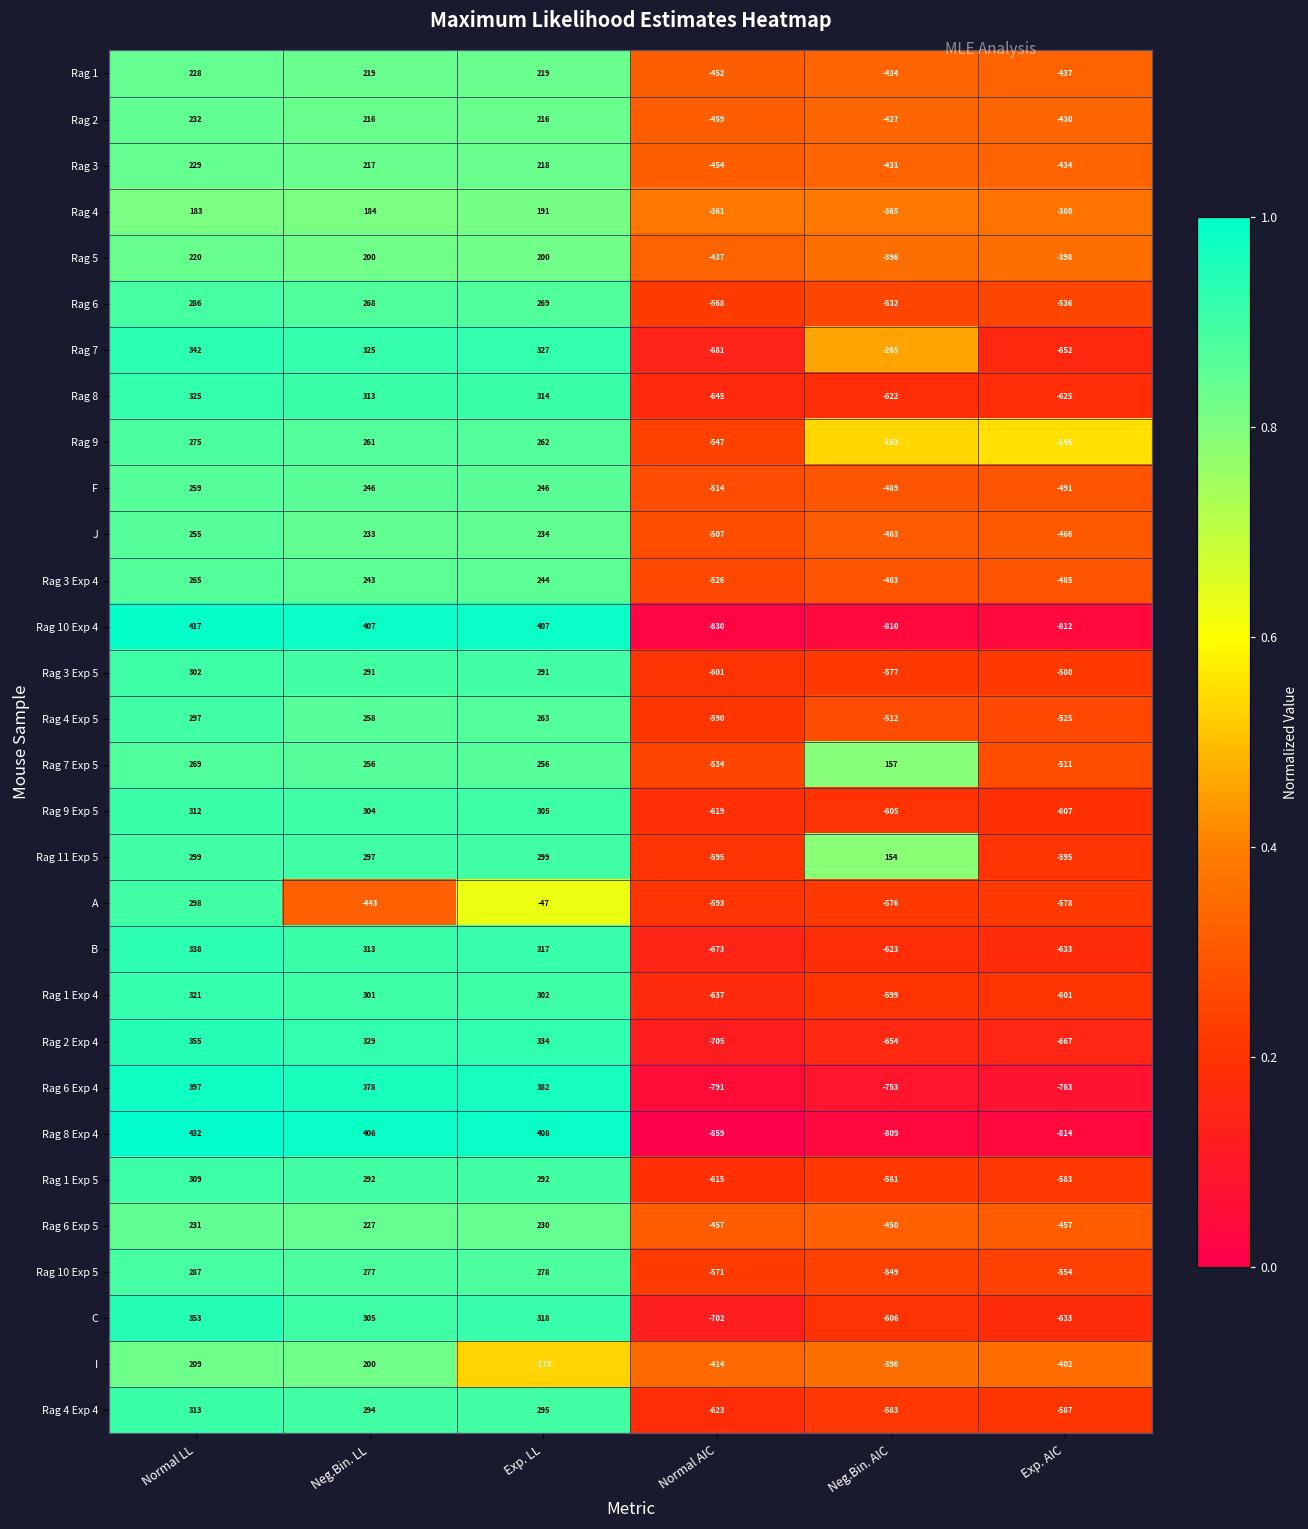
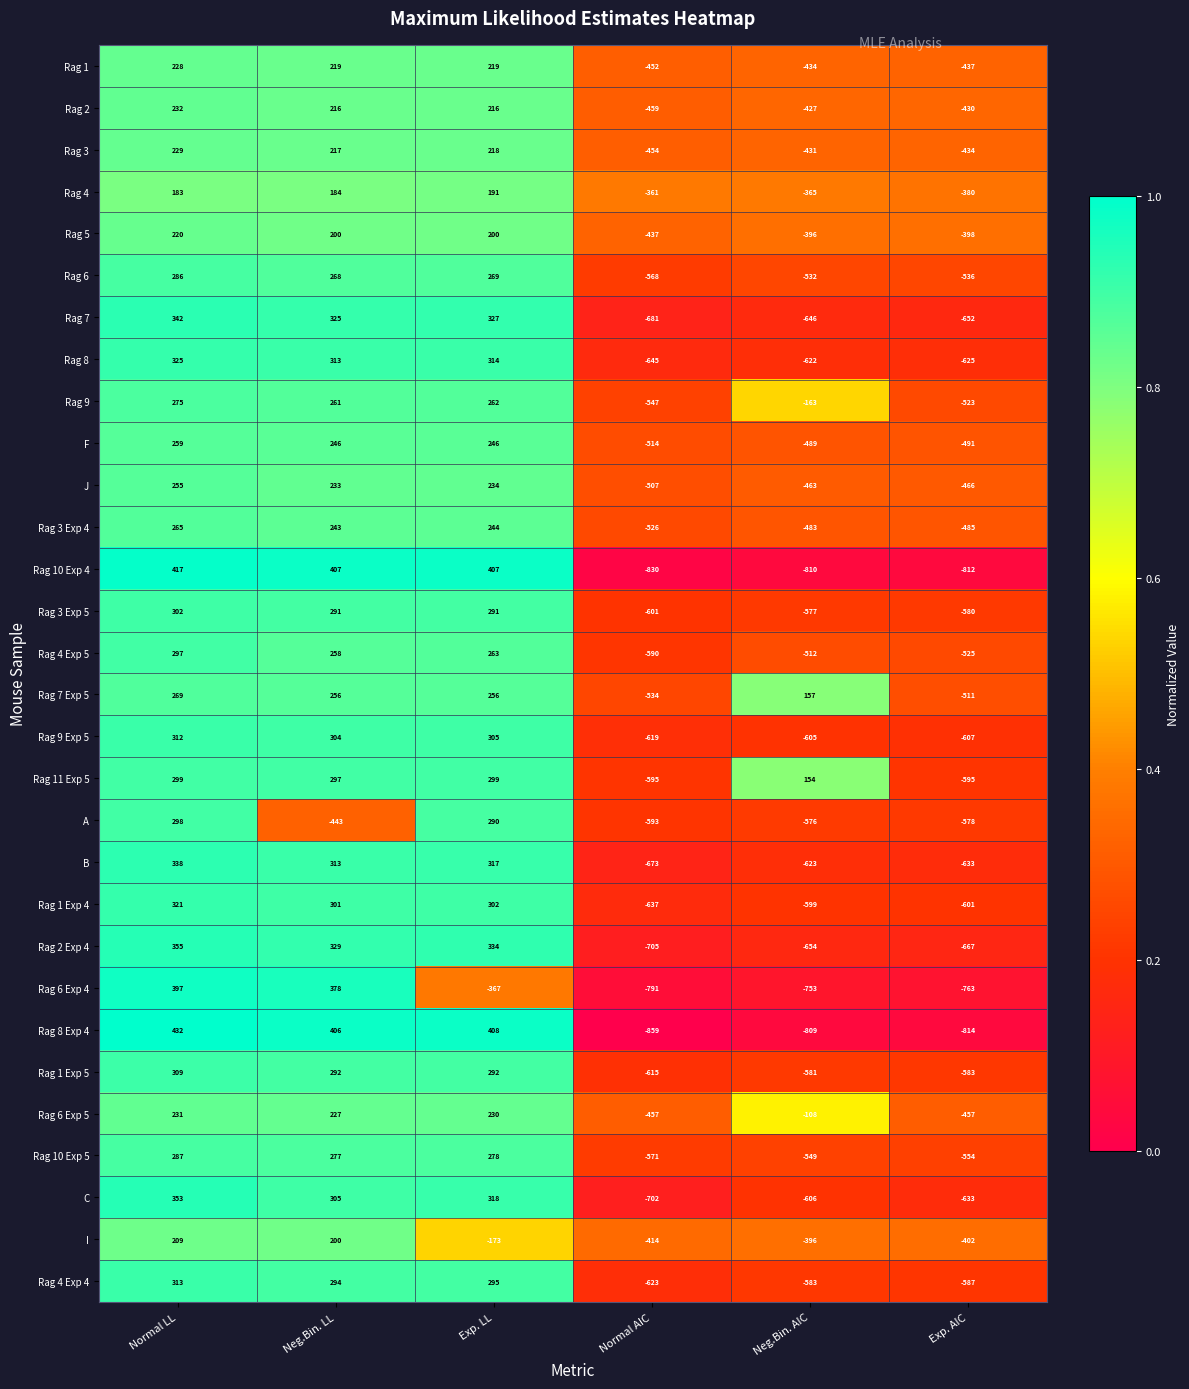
  {
    "Rag 1": {
      "Normal LL": 228,
      "Neg.Bin. LL": 219,
      "Exp. LL": 219,
      "Normal AIC": -452,
      "Neg.Bin. AIC": -434,
      "Exp. AIC": -437
    },
    "Rag 2": {
      "Normal LL": 232,
      "Neg.Bin. LL": 216,
      "Exp. LL": 216,
      "Normal AIC": -459,
      "Neg.Bin. AIC": -427,
      "Exp. AIC": -430
    },
    "Rag 3": {
      "Normal LL": 229,
      "Neg.Bin. LL": 217,
      "Exp. LL": 218,
      "Normal AIC": -454,
      "Neg.Bin. AIC": -431,
      "Exp. AIC": -434
    },
    "Rag 4": {
      "Normal LL": 183,
      "Neg.Bin. LL": 184,
      "Exp. LL": 191,
      "Normal AIC": -361,
      "Neg.Bin. AIC": -365,
      "Exp. AIC": -380
    },
    "Rag 5": {
      "Normal LL": 220,
      "Neg.Bin. LL": 200,
      "Exp. LL": 200,
      "Normal AIC": -437,
      "Neg.Bin. AIC": -396,
      "Exp. AIC": -398
    },
    "Rag 6": {
      "Normal LL": 286,
      "Neg.Bin. LL": 268,
      "Exp. LL": 269,
      "Normal AIC": -568,
      "Neg.Bin. AIC": -532,
      "Exp. AIC": -536
    },
    "Rag 7": {
      "Normal LL": 342,
      "Neg.Bin. LL": 325,
      "Exp. LL": 327,
      "Normal AIC": -681,
-     "Neg.Bin. AIC": -265,
+     "Neg.Bin. AIC": -646,
      "Exp. AIC": -652
    },
    "Rag 8": {
      "Normal LL": 325,
      "Neg.Bin. LL": 313,
      "Exp. LL": 314,
      "Normal AIC": -645,
      "Neg.Bin. AIC": -622,
      "Exp. AIC": -625
    },
    "Rag 9": {
      "Normal LL": 275,
      "Neg.Bin. LL": 261,
      "Exp. LL": 262,
      "Normal AIC": -547,
      "Neg.Bin. AIC": -163,
-     "Exp. AIC": -145
+     "Exp. AIC": -523
    },
    "F": {
      "Normal LL": 259,
      "Neg.Bin. LL": 246,
      "Exp. LL": 246,
      "Normal AIC": -514,
      "Neg.Bin. AIC": -489,
      "Exp. AIC": -491
    },
    "J": {
      "Normal LL": 255,
      "Neg.Bin. LL": 233,
      "Exp. LL": 234,
      "Normal AIC": -507,
      "Neg.Bin. AIC": -463,
      "Exp. AIC": -466
    },
    "Rag 3 Exp 4": {
      "Normal LL": 265,
      "Neg.Bin. LL": 243,
      "Exp. LL": 244,
      "Normal AIC": -526,
      "Neg.Bin. AIC": -483,
      "Exp. AIC": -485
    },
    "Rag 10 Exp 4": {
      "Normal LL": 417,
      "Neg.Bin. LL": 407,
      "Exp. LL": 407,
      "Normal AIC": -830,
      "Neg.Bin. AIC": -810,
      "Exp. AIC": -812
    },
    "Rag 3 Exp 5": {
      "Normal LL": 302,
      "Neg.Bin. LL": 291,
      "Exp. LL": 291,
      "Normal AIC": -601,
      "Neg.Bin. AIC": -577,
      "Exp. AIC": -580
    },
    "Rag 4 Exp 5": {
      "Normal LL": 297,
      "Neg.Bin. LL": 258,
      "Exp. LL": 263,
      "Normal AIC": -590,
      "Neg.Bin. AIC": -512,
      "Exp. AIC": -525
    },
    "Rag 7 Exp 5": {
      "Normal LL": 269,
      "Neg.Bin. LL": 256,
      "Exp. LL": 256,
      "Normal AIC": -534,
      "Neg.Bin. AIC": 157,
      "Exp. AIC": -511
    },
    "Rag 9 Exp 5": {
      "Normal LL": 312,
      "Neg.Bin. LL": 304,
      "Exp. LL": 305,
      "Normal AIC": -619,
      "Neg.Bin. AIC": -605,
      "Exp. AIC": -607
    },
    "Rag 11 Exp 5": {
      "Normal LL": 299,
      "Neg.Bin. LL": 297,
      "Exp. LL": 299,
      "Normal AIC": -595,
      "Neg.Bin. AIC": 154,
      "Exp. AIC": -595
    },
    "A": {
      "Normal LL": 298,
      "Neg.Bin. LL": -443,
-     "Exp. LL": -47,
+     "Exp. LL": 290,
      "Normal AIC": -593,
      "Neg.Bin. AIC": -576,
      "Exp. AIC": -578
    },
    "B": {
      "Normal LL": 338,
      "Neg.Bin. LL": 313,
      "Exp. LL": 317,
      "Normal AIC": -673,
      "Neg.Bin. AIC": -623,
      "Exp. AIC": -633
    },
    "Rag 1 Exp 4": {
      "Normal LL": 321,
      "Neg.Bin. LL": 301,
      "Exp. LL": 302,
      "Normal AIC": -637,
      "Neg.Bin. AIC": -599,
      "Exp. AIC": -601
    },
    "Rag 2 Exp 4": {
      "Normal LL": 355,
      "Neg.Bin. LL": 329,
      "Exp. LL": 334,
      "Normal AIC": -705,
      "Neg.Bin. AIC": -654,
      "Exp. AIC": -667
    },
    "Rag 6 Exp 4": {
      "Normal LL": 397,
      "Neg.Bin. LL": 378,
-     "Exp. LL": 382,
+     "Exp. LL": -367,
      "Normal AIC": -791,
      "Neg.Bin. AIC": -753,
      "Exp. AIC": -763
    },
    "Rag 8 Exp 4": {
      "Normal LL": 432,
      "Neg.Bin. LL": 406,
      "Exp. LL": 408,
      "Normal AIC": -859,
      "Neg.Bin. AIC": -809,
      "Exp. AIC": -814
    },
    "Rag 1 Exp 5": {
      "Normal LL": 309,
      "Neg.Bin. LL": 292,
      "Exp. LL": 292,
      "Normal AIC": -615,
      "Neg.Bin. AIC": -581,
      "Exp. AIC": -583
    },
    "Rag 6 Exp 5": {
      "Normal LL": 231,
      "Neg.Bin. LL": 227,
      "Exp. LL": 230,
      "Normal AIC": -457,
-     "Neg.Bin. AIC": -450,
+     "Neg.Bin. AIC": -108,
      "Exp. AIC": -457
    },
    "Rag 10 Exp 5": {
      "Normal LL": 287,
      "Neg.Bin. LL": 277,
      "Exp. LL": 278,
      "Normal AIC": -571,
      "Neg.Bin. AIC": -549,
      "Exp. AIC": -554
    },
    "C": {
      "Normal LL": 353,
      "Neg.Bin. LL": 305,
      "Exp. LL": 318,
      "Normal AIC": -702,
      "Neg.Bin. AIC": -606,
      "Exp. AIC": -633
    },
    "I": {
      "Normal LL": 209,
      "Neg.Bin. LL": 200,
      "Exp. LL": -173,
      "Normal AIC": -414,
      "Neg.Bin. AIC": -396,
      "Exp. AIC": -402
    },
    "Rag 4 Exp 4": {
      "Normal LL": 313,
      "Neg.Bin. LL": 294,
      "Exp. LL": 295,
      "Normal AIC": -623,
      "Neg.Bin. AIC": -583,
      "Exp. AIC": -587
    }
  }
